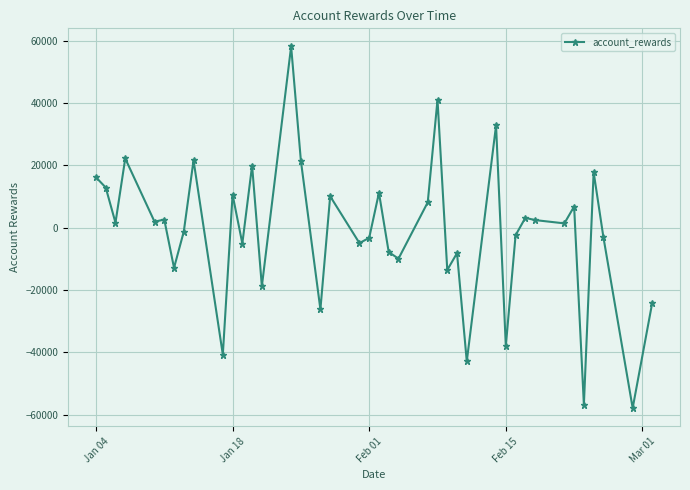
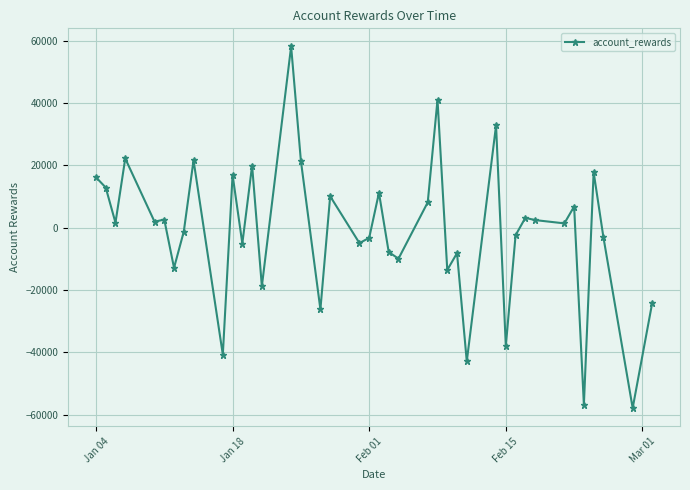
  {
    "Jan 04": 16000,
-   "Jan 18": 11000,
+   "Jan 18": 17000,
    "Feb 01": -3000,
    "Feb 15": -38000
  }
